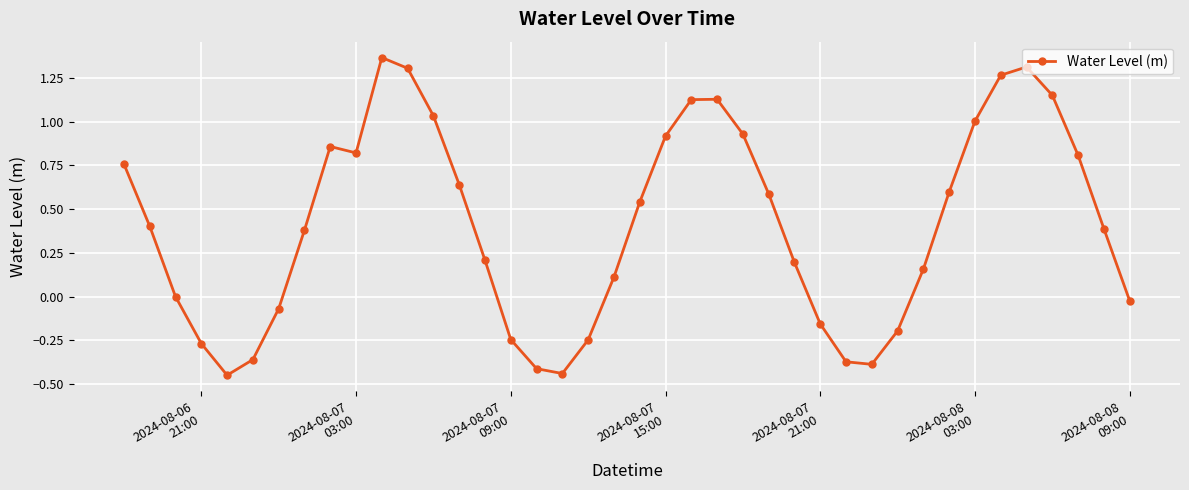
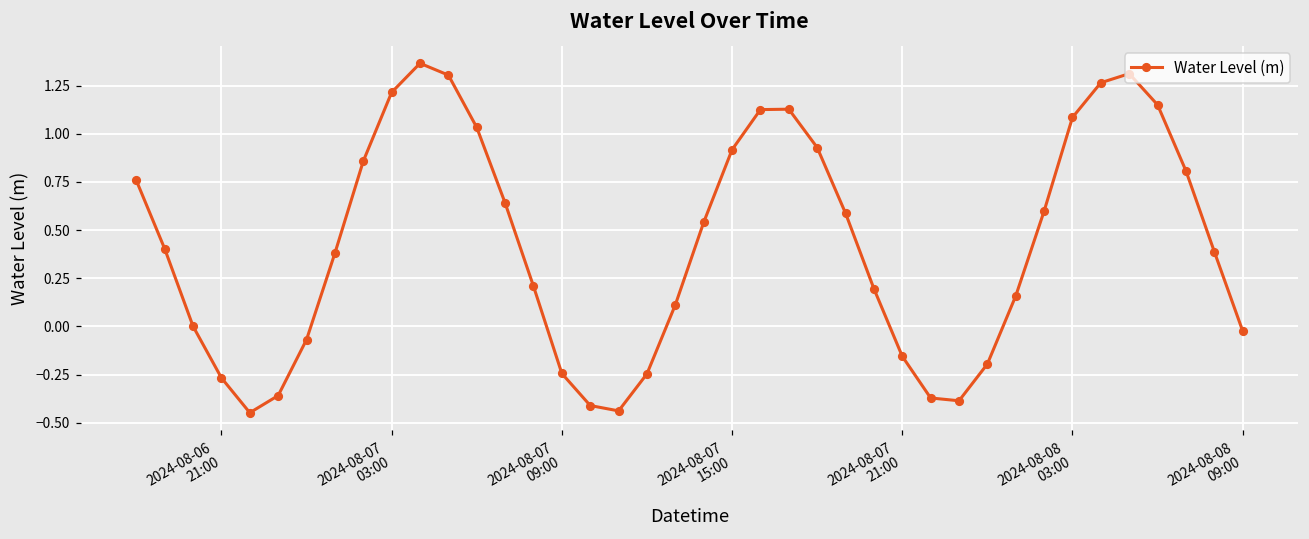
  {
    "2024-08-06 21:00": -0.27,
-   "2024-08-07 03:00": 0.82,
+   "2024-08-07 03:00": 1.21,
    "2024-08-07 09:00": -0.24,
    "2024-08-07 15:00": 0.92,
    "2024-08-07 21:00": -0.16,
-   "2024-08-08 03:00": 1.00,
+   "2024-08-08 03:00": 1.08,
    "2024-08-08 09:00": -0.02
  }
